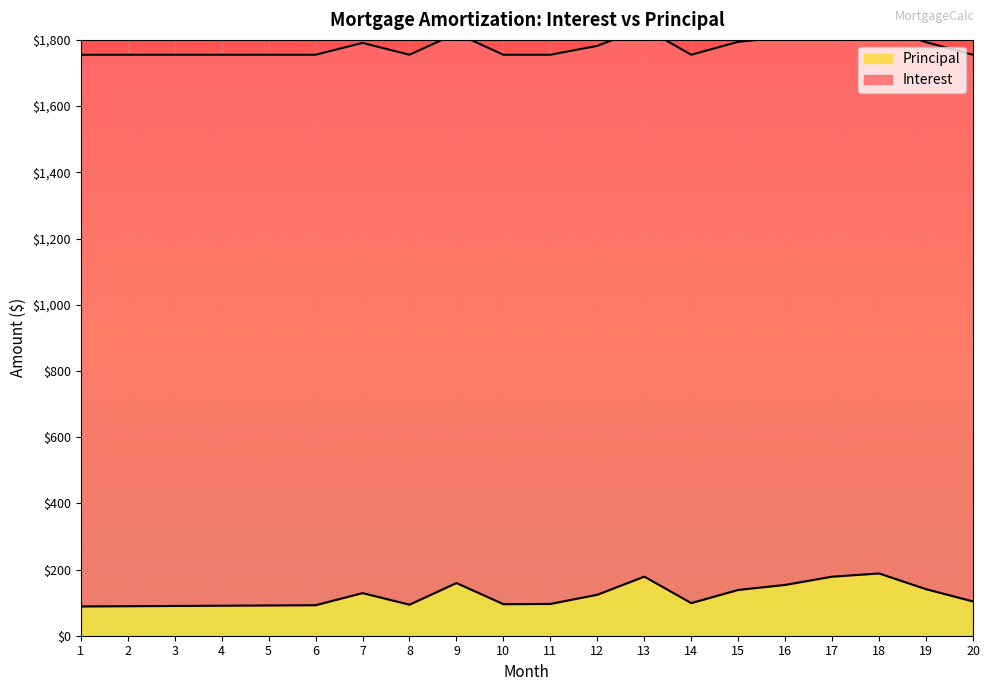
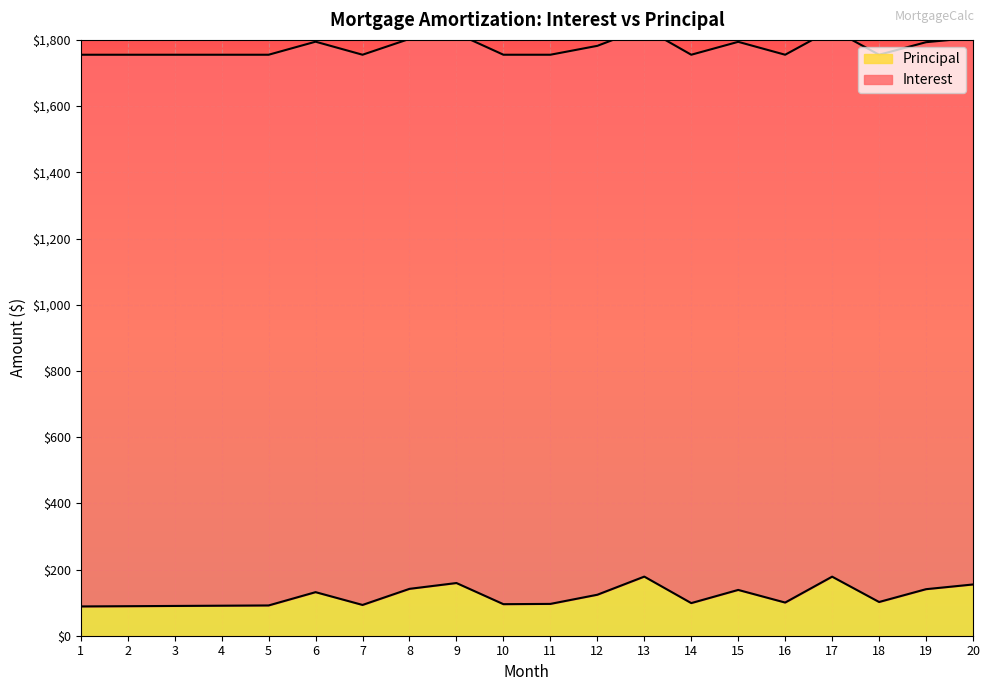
  {
    "Principal": {
      "1": "$90",
      "2": "$90",
      "3": "$90",
      "4": "$90",
      "5": "$90",
-     "6": "$90",
-     "7": "$130",
-     "8": "$90",
+     "6": "$130",
+     "7": "$90",
+     "8": "$140",
      "9": "$160",
      "10": "$100",
      "11": "$100",
      "12": "$120",
      "13": "$180",
      "14": "$100",
      "15": "$140",
-     "16": "$150",
+     "16": "$100",
      "17": "$180",
-     "18": "$190",
+     "18": "$100",
      "19": "$140",
-     "20": "$100"
+     "20": "$150"
    },
    "Interest": {
      "1": "$1,670",
      "2": "$1,670",
      "3": "$1,670",
      "4": "$1,660",
      "5": "$1,660",
      "6": "$1,660",
      "7": "$1,660",
      "8": "$1,660",
      "10": "$1,660",
      "11": "$1,660",
      "12": "$1,660",
      "14": "$1,660",
      "15": "$1,660",
      "19": "$1,650"
    }
  }
